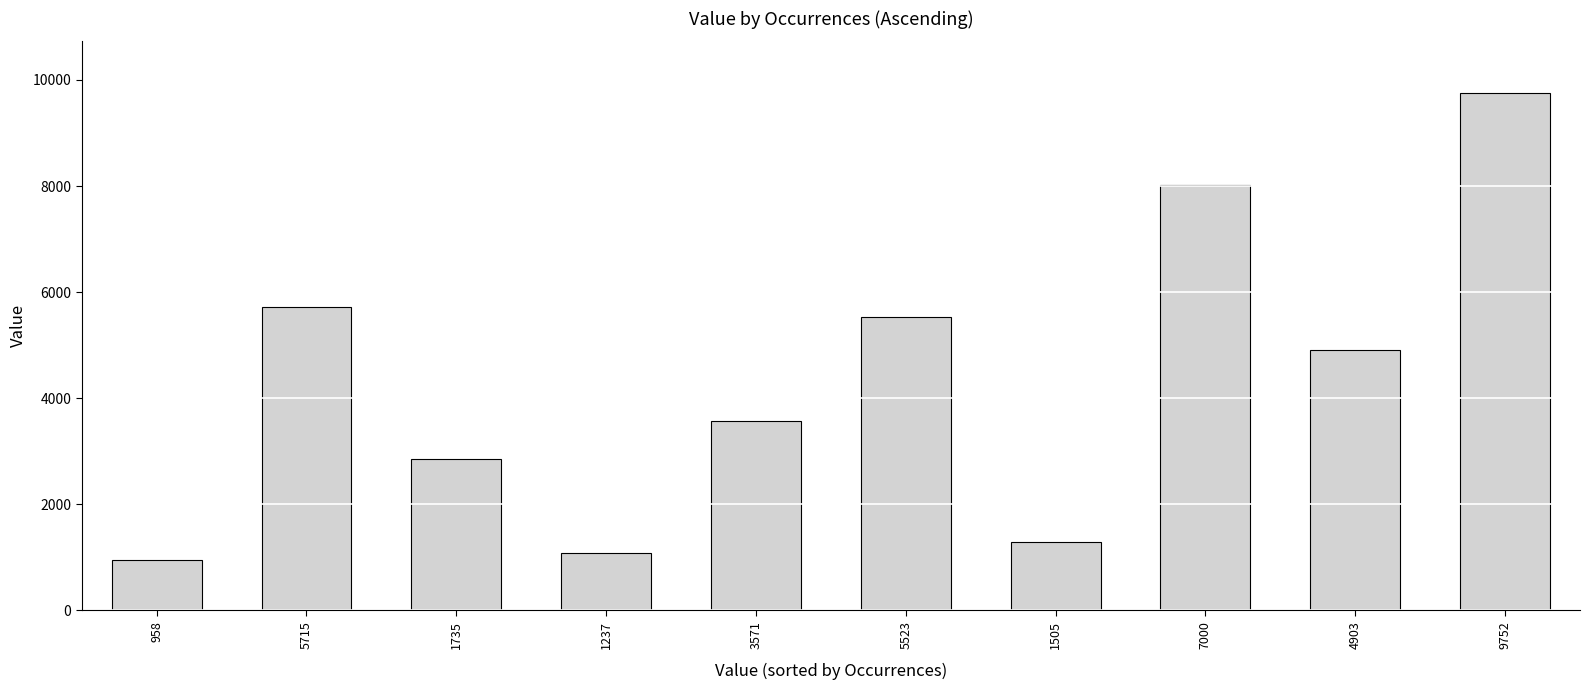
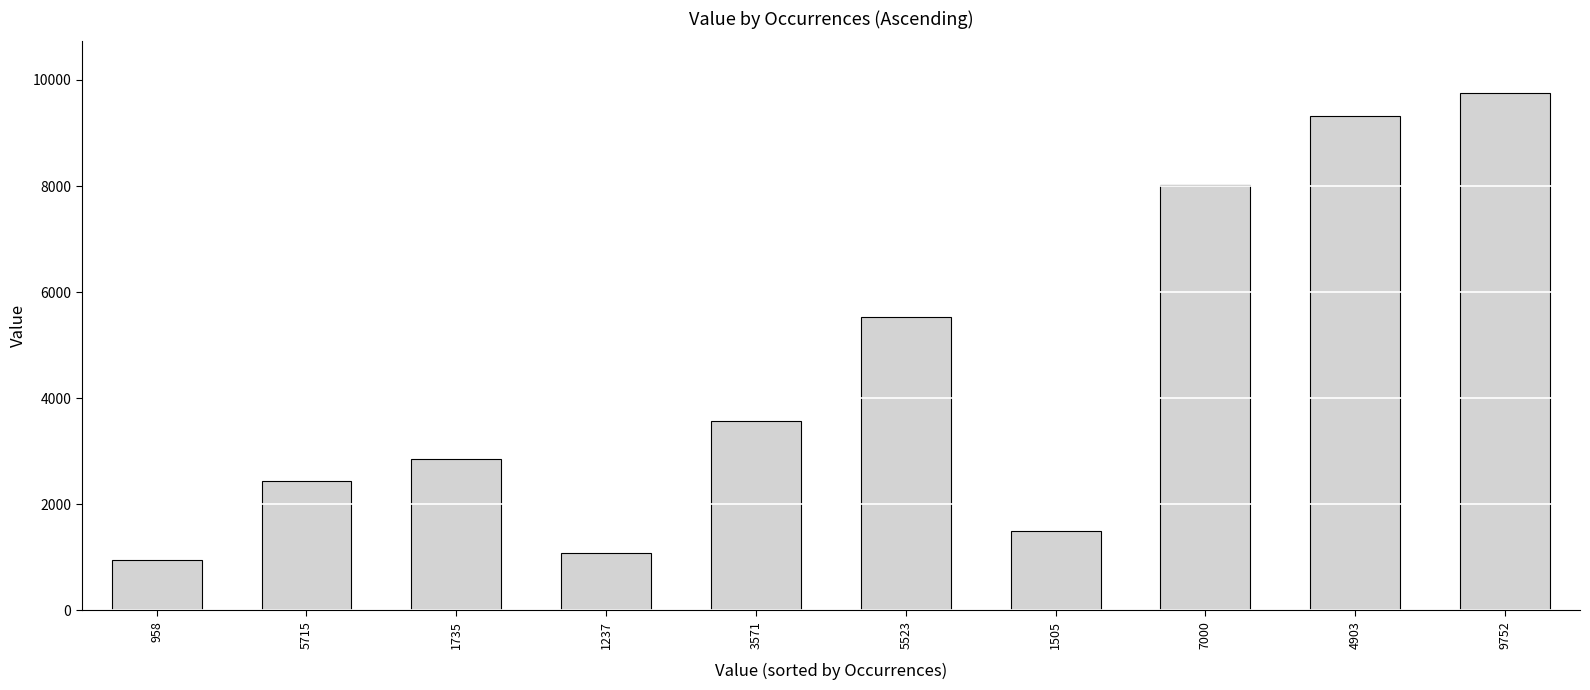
  {
    "958": 1000,
-   "5715": 5700,
+   "5715": 2400,
    "1735": 2800,
    "1237": 1100,
    "3571": 3600,
    "5523": 5500,
-   "1505": 1300,
+   "1505": 1500,
    "7000": 8000,
-   "4903": 4900,
+   "4903": 9300,
    "9752": 9800
  }
